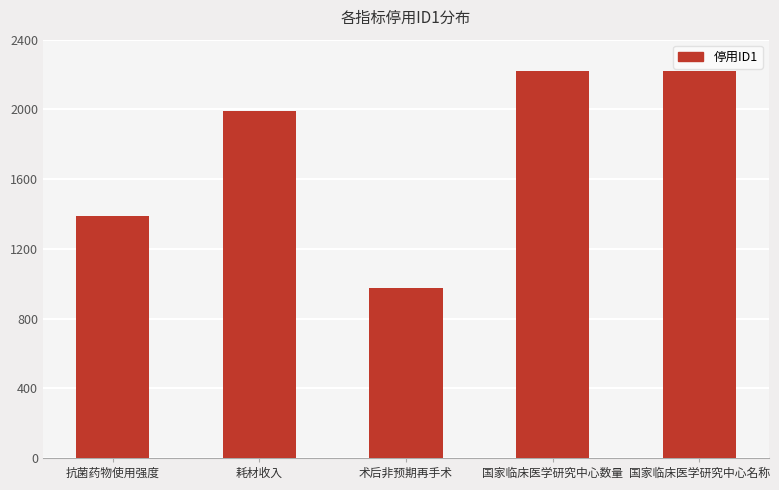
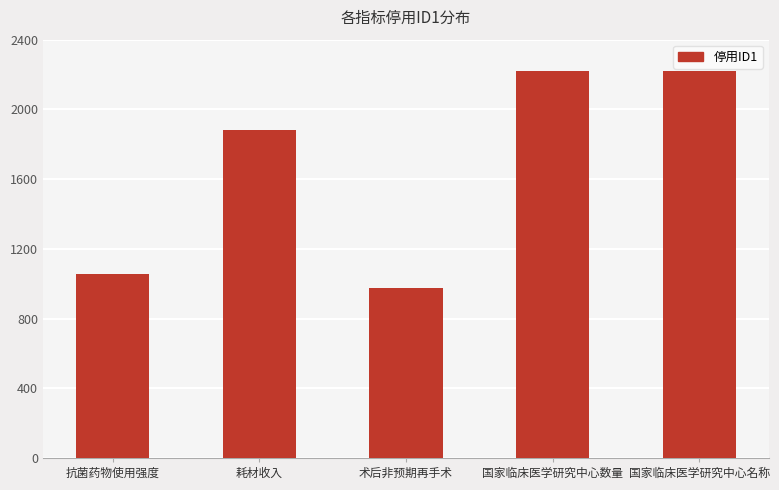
  {
-   "抗菌药物使用强度": 1390,
-   "耗材收入": 1990,
+   "抗菌药物使用强度": 1060,
+   "耗材收入": 1880,
    "术后非预期再手术": 980,
    "国家临床医学研究中心数量": 2220,
    "国家临床医学研究中心名称": 2220
  }
